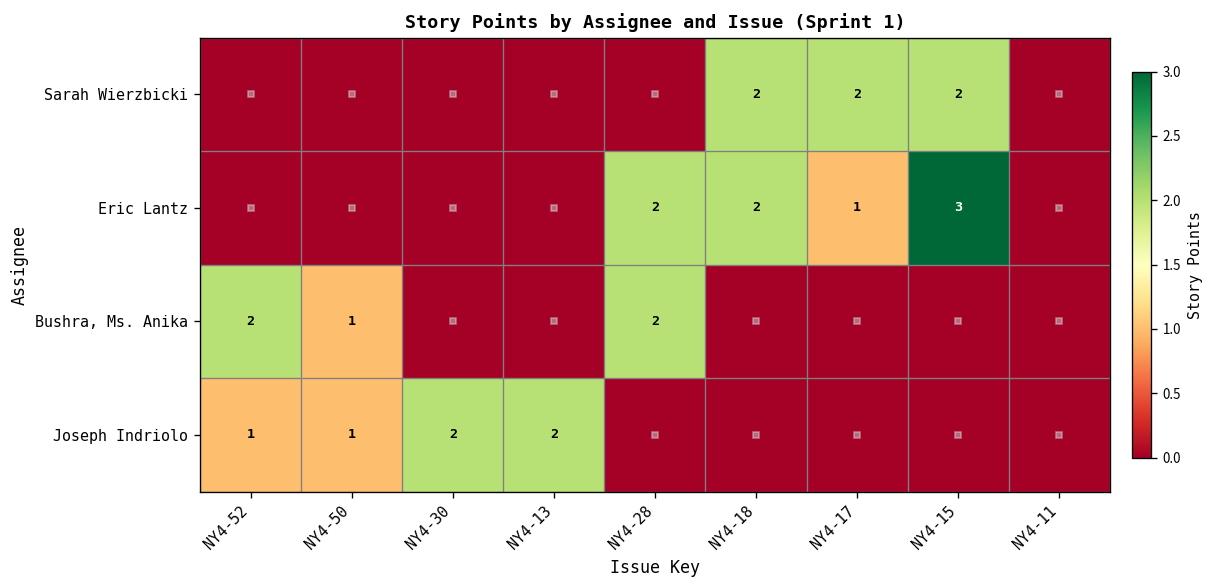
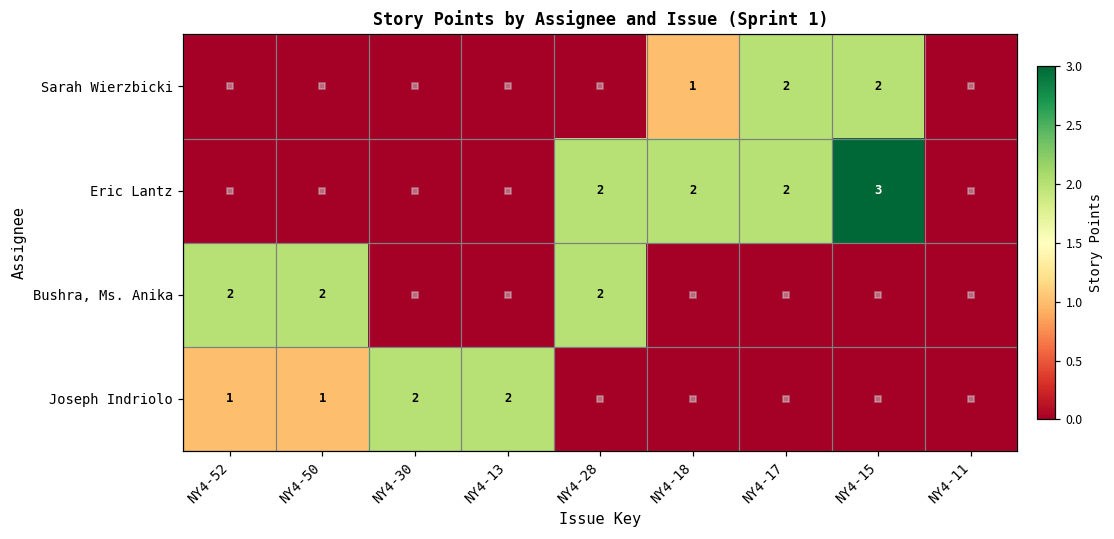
  {
    "Sarah Wierzbicki": {
-     "NY4-18": 2,
+     "NY4-18": 1,
      "NY4-17": 2,
      "NY4-15": 2
    },
    "Eric Lantz": {
      "NY4-28": 2,
      "NY4-18": 2,
-     "NY4-17": 1,
+     "NY4-17": 2,
      "NY4-15": 3
    },
    "Bushra, Ms. Anika": {
      "NY4-52": 2,
-     "NY4-50": 1,
+     "NY4-50": 2,
      "NY4-28": 2
    },
    "Joseph Indriolo": {
      "NY4-52": 1,
      "NY4-50": 1,
      "NY4-30": 2,
      "NY4-13": 2
    }
  }
